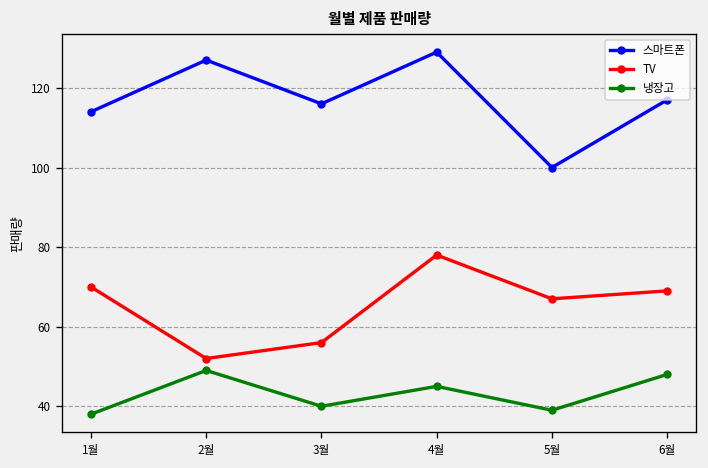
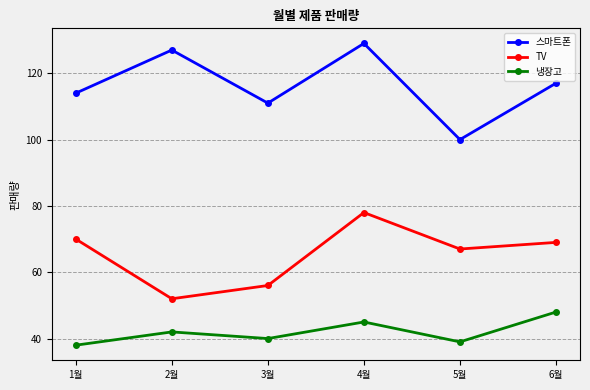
  {
    "스마트폰": {
      "1월": 114,
      "2월": 127,
-     "3월": 116,
+     "3월": 111,
      "4월": 129,
      "5월": 100,
      "6월": 117
    },
    "TV": {
      "1월": 70,
      "2월": 52,
      "3월": 56,
      "4월": 78,
      "5월": 67,
      "6월": 69
    },
    "냉장고": {
      "1월": 38,
-     "2월": 49,
+     "2월": 42,
      "3월": 40,
      "4월": 45,
      "5월": 39,
      "6월": 48
    }
  }
